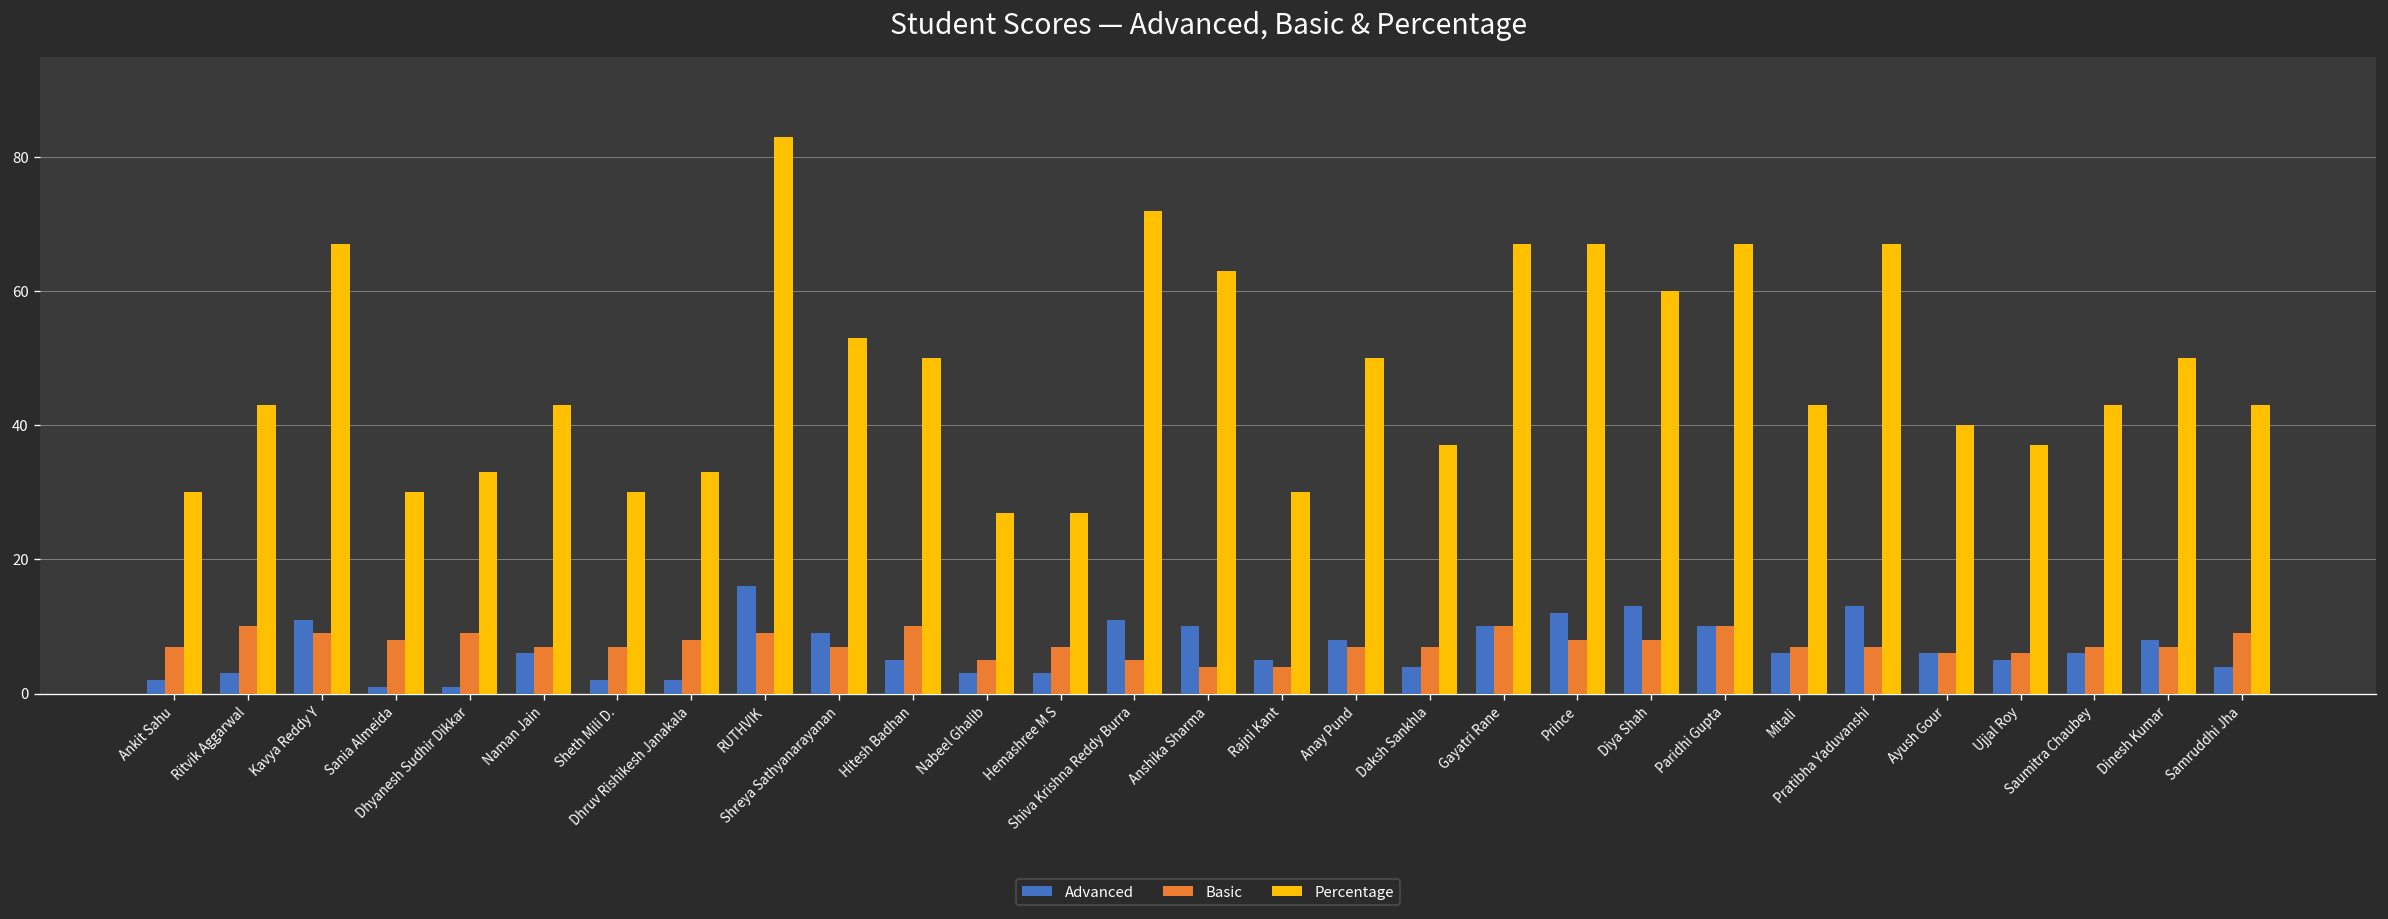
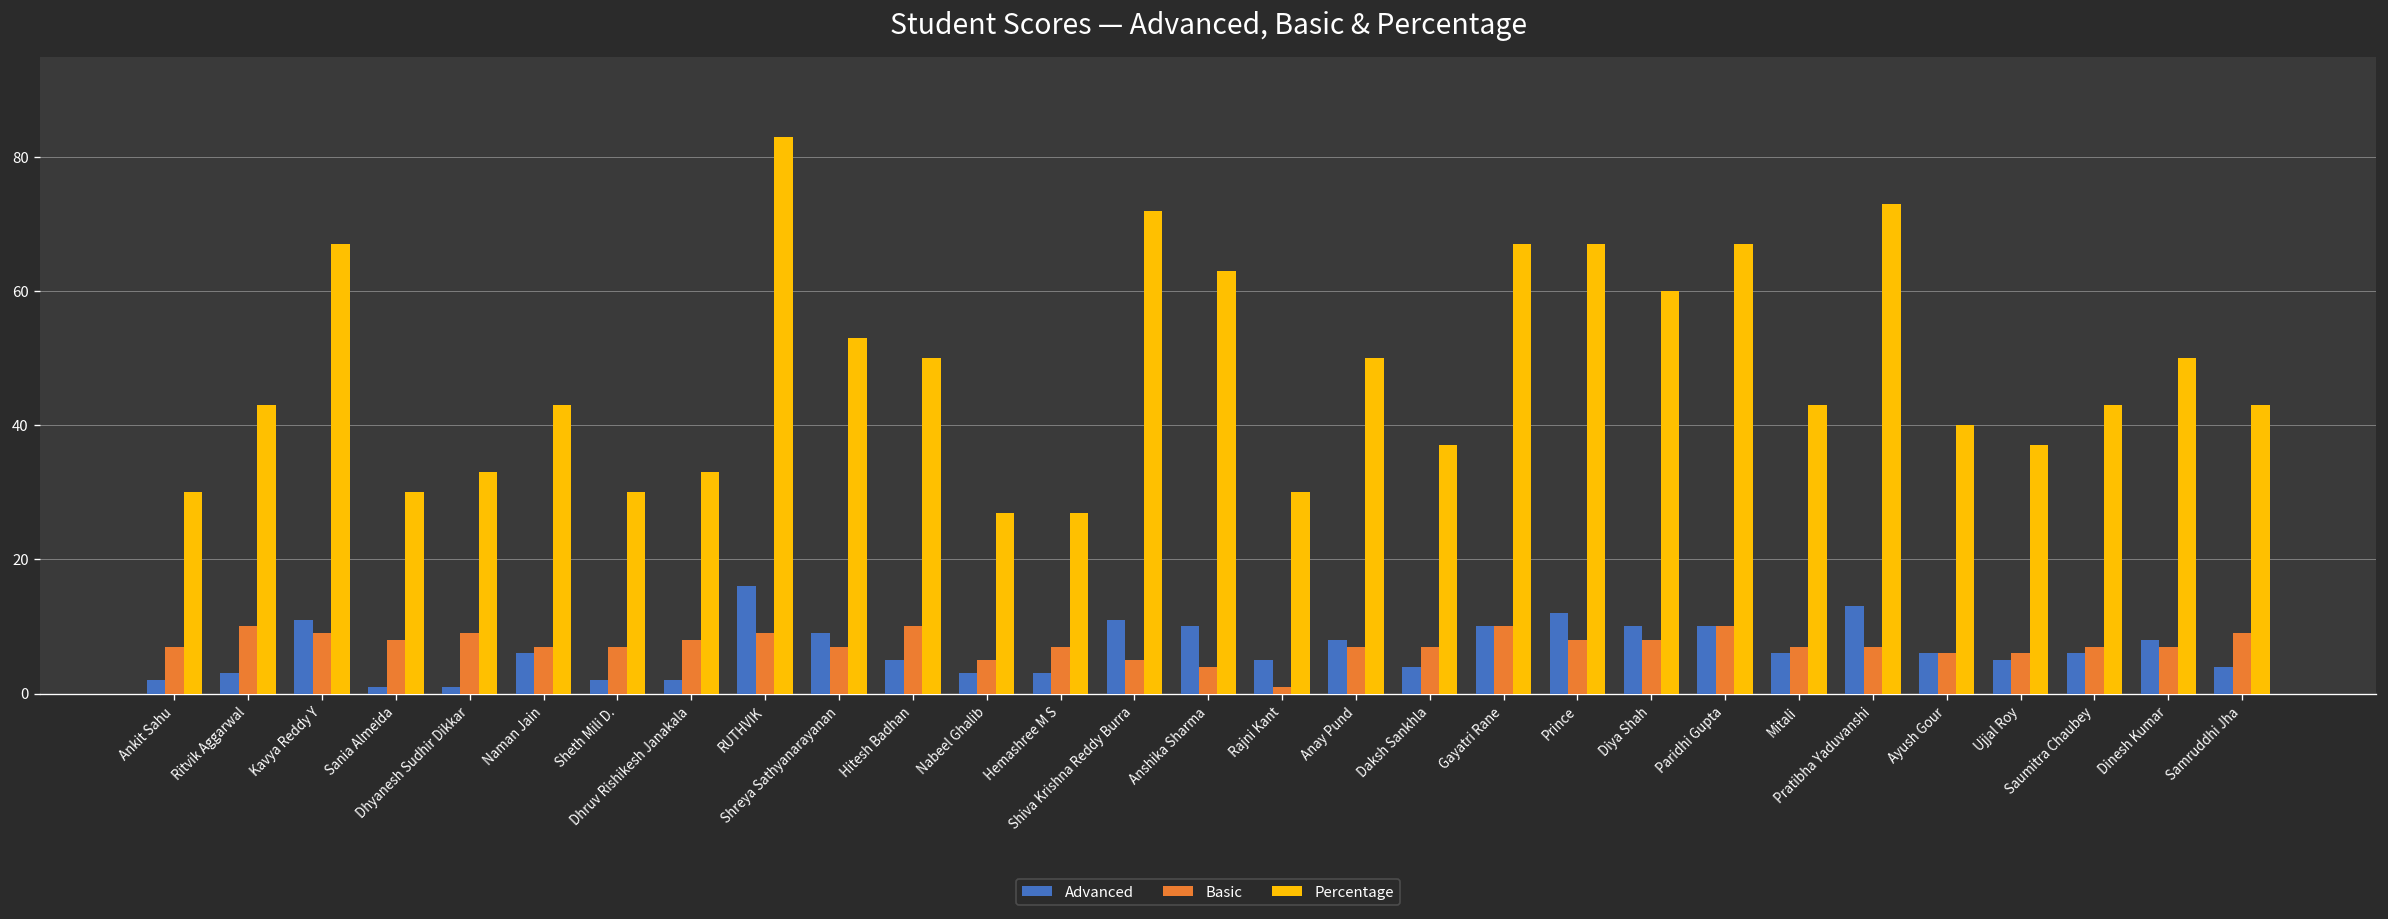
  {
    "Advanced": {
      "Ankit Sahu": 2,
      "Ritvik Aggarwal": 3,
      "Kavya Reddy Y": 11,
      "Sania Almeida": 1,
      "Dhyanesh Sudhir Dikkar": 1,
      "Naman Jain": 6,
      "Sheth Mili D.": 2,
      "Dhruv Rishikesh Janakala": 2,
      "RUTHVIK": 16,
      "Shreya Sathyanarayanan": 9,
      "Hitesh Badhan": 5,
      "Nabeel Ghalib": 3,
      "Hemashree M S": 3,
      "Shiva Krishna Reddy Burra": 11,
      "Anshika Sharma": 10,
      "Rajni Kant": 5,
      "Anay Pund": 8,
      "Daksh Sankhla": 4,
      "Gayatri Rane": 10,
      "Prince": 12,
-     "Diya Shah": 13,
+     "Diya Shah": 10,
      "Paridhi Gupta": 10,
      "Mitali": 6,
      "Pratibha Yaduvanshi": 13,
      "Ayush Gour": 6,
      "Ujjal Roy": 5,
      "Saumitra Chaubey": 6,
      "Dinesh Kumar": 8,
      "Samruddhi Jha": 4
    },
    "Basic": {
      "Ankit Sahu": 7,
      "Ritvik Aggarwal": 10,
      "Kavya Reddy Y": 9,
      "Sania Almeida": 8,
      "Dhyanesh Sudhir Dikkar": 9,
      "Naman Jain": 7,
      "Sheth Mili D.": 7,
      "Dhruv Rishikesh Janakala": 8,
      "RUTHVIK": 9,
      "Shreya Sathyanarayanan": 7,
      "Hitesh Badhan": 10,
      "Nabeel Ghalib": 5,
      "Hemashree M S": 7,
      "Shiva Krishna Reddy Burra": 5,
      "Anshika Sharma": 4,
-     "Rajni Kant": 4,
+     "Rajni Kant": 1,
      "Anay Pund": 7,
      "Daksh Sankhla": 7,
      "Gayatri Rane": 10,
      "Prince": 8,
      "Diya Shah": 8,
      "Paridhi Gupta": 10,
      "Mitali": 7,
      "Pratibha Yaduvanshi": 7,
      "Ayush Gour": 6,
      "Ujjal Roy": 6,
      "Saumitra Chaubey": 7,
      "Dinesh Kumar": 7,
      "Samruddhi Jha": 9
    },
    "Percentage": {
      "Ankit Sahu": 30,
      "Ritvik Aggarwal": 43,
      "Kavya Reddy Y": 67,
      "Sania Almeida": 30,
      "Dhyanesh Sudhir Dikkar": 33,
      "Naman Jain": 43,
      "Sheth Mili D.": 30,
      "Dhruv Rishikesh Janakala": 33,
      "RUTHVIK": 83,
      "Shreya Sathyanarayanan": 53,
      "Hitesh Badhan": 50,
      "Nabeel Ghalib": 27,
      "Hemashree M S": 27,
      "Shiva Krishna Reddy Burra": 72,
      "Anshika Sharma": 63,
      "Rajni Kant": 30,
      "Anay Pund": 50,
      "Daksh Sankhla": 37,
      "Gayatri Rane": 67,
      "Prince": 67,
      "Diya Shah": 60,
      "Paridhi Gupta": 67,
      "Mitali": 43,
-     "Pratibha Yaduvanshi": 67,
+     "Pratibha Yaduvanshi": 73,
      "Ayush Gour": 40,
      "Ujjal Roy": 37,
      "Saumitra Chaubey": 43,
      "Dinesh Kumar": 50,
      "Samruddhi Jha": 43
    }
  }
